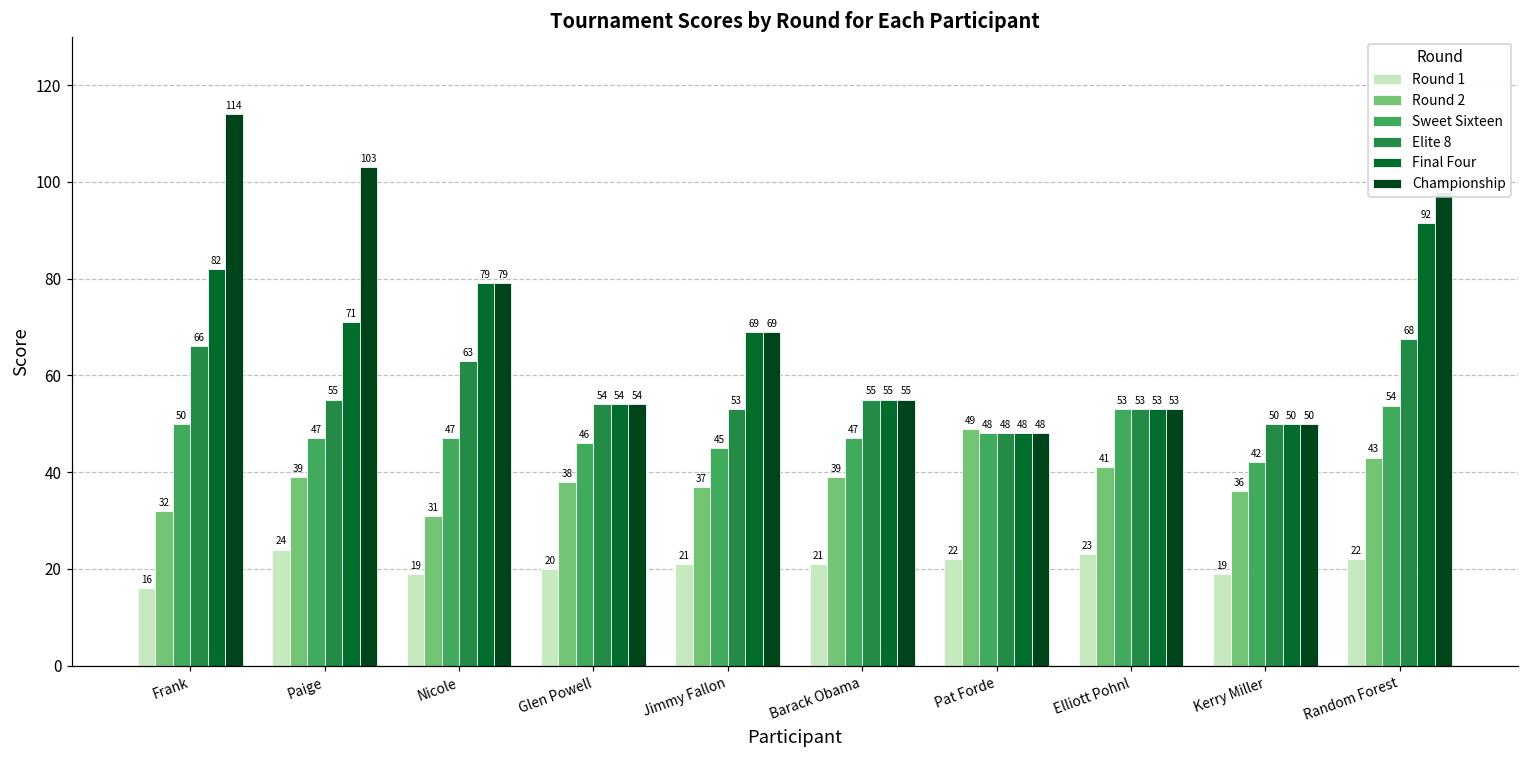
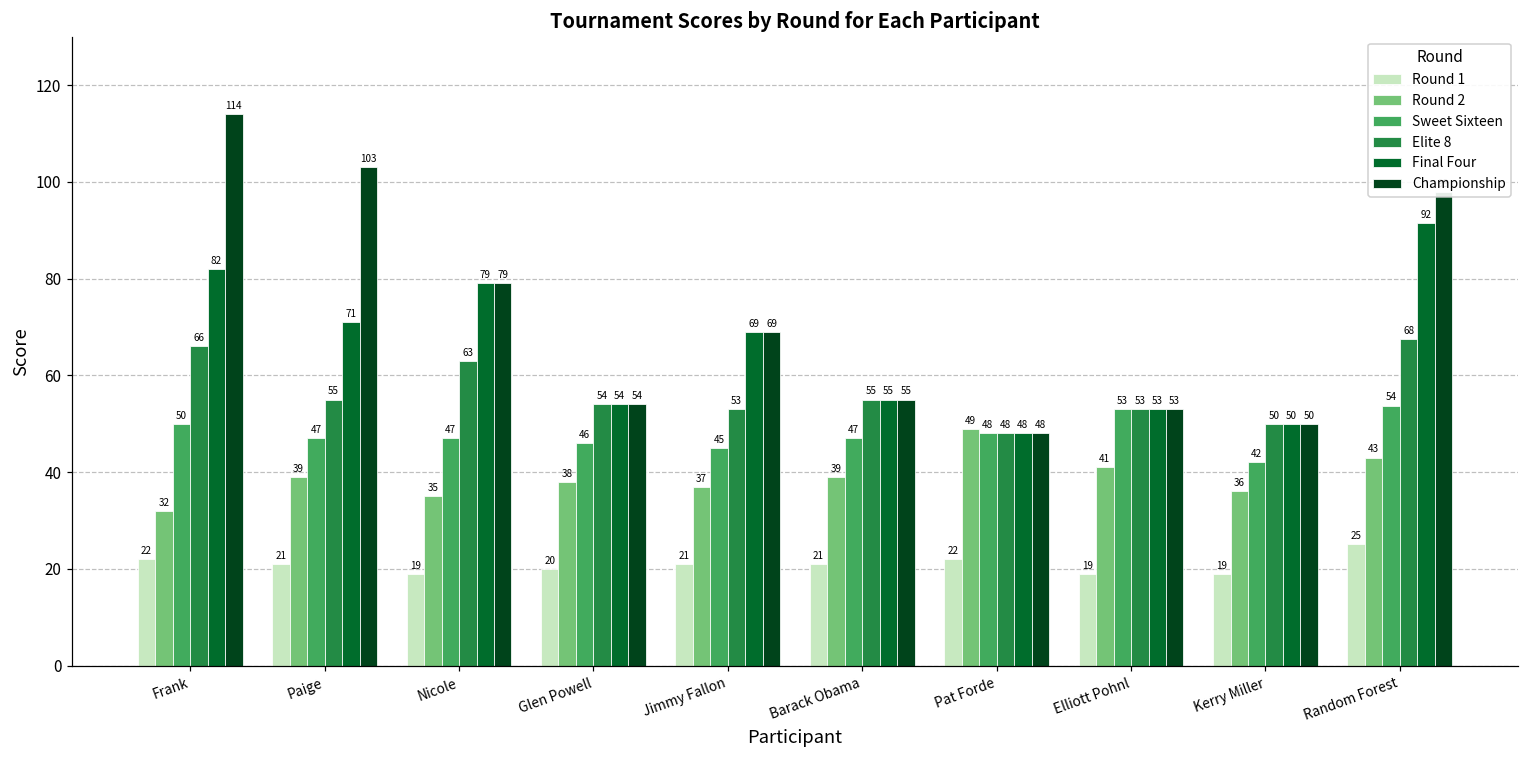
  {
    "Round 1": {
-     "Frank": 16,
-     "Paige": 24,
+     "Frank": 22,
+     "Paige": 21,
      "Nicole": 19,
      "Glen Powell": 20,
      "Jimmy Fallon": 21,
      "Barack Obama": 21,
      "Pat Forde": 22,
-     "Elliott Pohnl": 23,
+     "Elliott Pohnl": 19,
      "Kerry Miller": 19,
-     "Random Forest": 22
+     "Random Forest": 25
    },
    "Round 2": {
      "Frank": 32,
      "Paige": 39,
-     "Nicole": 31,
+     "Nicole": 35,
      "Glen Powell": 38,
      "Jimmy Fallon": 37,
      "Barack Obama": 39,
      "Pat Forde": 49,
      "Elliott Pohnl": 41,
      "Kerry Miller": 36,
      "Random Forest": 43
    }
  }
